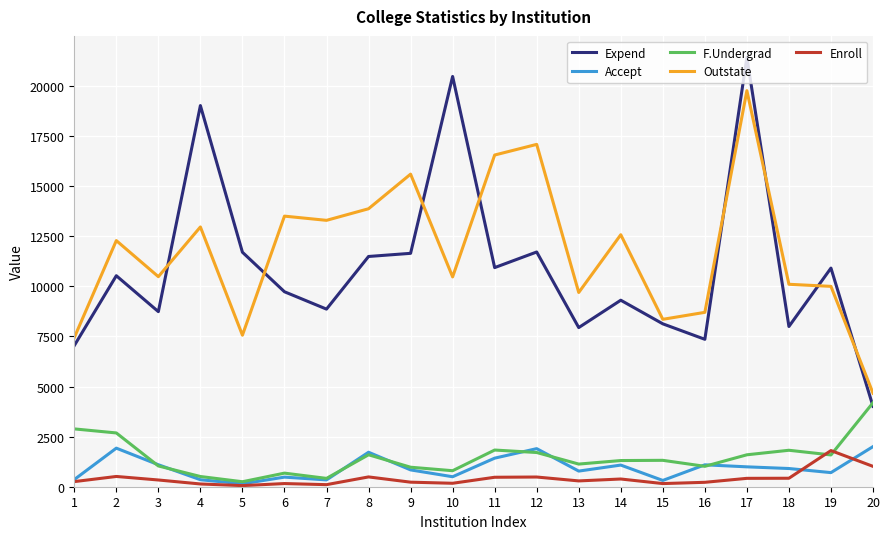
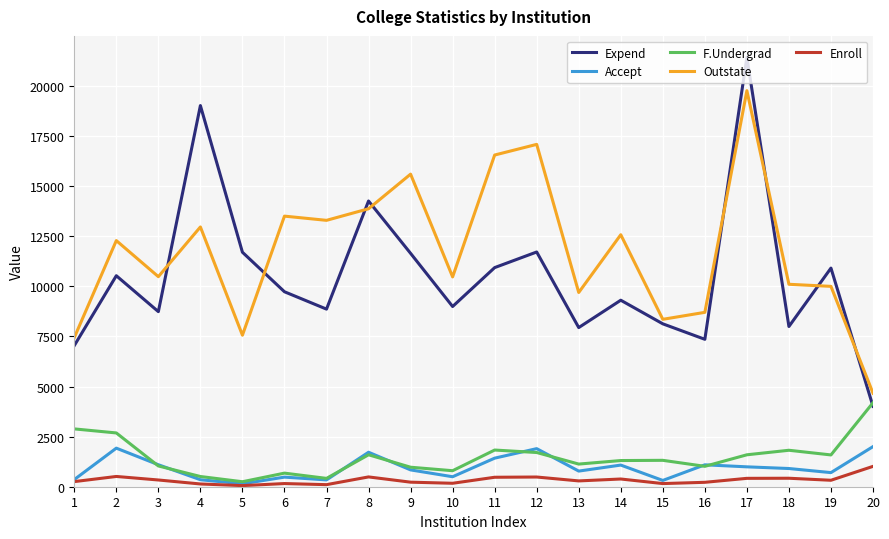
  {
    "Expend": {
      "1": 7000,
      "2": 10500,
      "3": 8700,
      "4": 19000,
      "5": 11700,
      "6": 9700,
      "7": 8900,
-     "8": 11500,
+     "8": 14300,
      "9": 11600,
-     "10": 20500,
+     "10": 9000,
      "11": 10900,
      "12": 11700,
      "13": 7900,
      "14": 9300,
      "15": 8100,
      "16": 7400,
      "18": 8000,
      "19": 10900,
      "20": 4000
    },
    "Accept": {
      "2": 1900,
      "4": 300,
      "6": 500,
      "8": 1700,
      "9": 800,
      "10": 500,
      "11": 1400,
      "12": 1900,
      "13": 800,
      "14": 1100,
      "15": 300,
      "17": 1000,
      "18": 900,
      "19": 700,
      "20": 2000
    },
    "F.Undergrad": {
      "1": 2900,
      "2": 2700,
      "4": 500,
      "6": 700,
      "8": 1600,
      "9": 1000,
      "10": 800,
      "11": 1800,
      "12": 1700,
      "13": 1100,
      "14": 1300,
      "15": 1300,
      "17": 1600,
      "18": 1800,
      "19": 1600,
      "20": 4200
    },
    "Outstate": {
      "1": 7400,
      "2": 12300,
      "3": 10500,
      "4": 13000,
      "5": 7600,
      "6": 13500,
      "7": 13300,
      "8": 13900,
      "9": 15600,
      "10": 10500,
      "11": 16500,
      "12": 17100,
      "13": 9700,
      "14": 12600,
      "15": 8400,
      "16": 8700,
      "17": 19800,
      "18": 10100,
      "19": 10000,
      "20": 4700
    },
    "Enroll": {
      "2": 500,
      "3": 300,
      "4": 100,
      "6": 200,
      "7": 100,
      "8": 500,
      "9": 200,
      "10": 200,
      "11": 500,
      "12": 500,
      "13": 300,
      "14": 400,
      "15": 200,
      "16": 200,
      "17": 400,
      "18": 400,
-     "19": 1800,
+     "19": 300,
      "20": 1000
    }
  }
